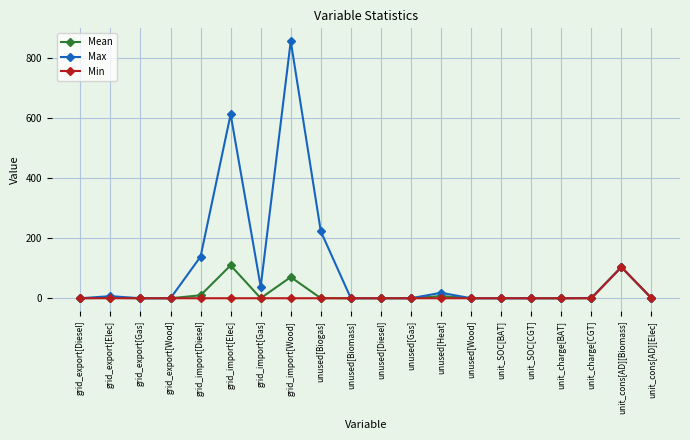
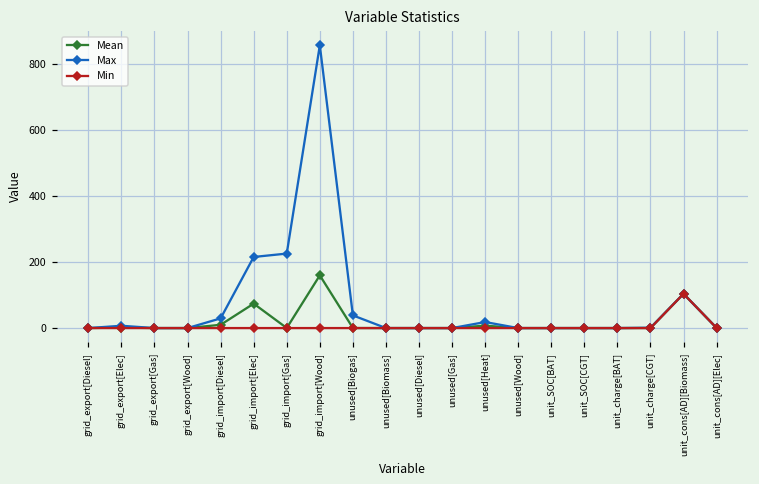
  {
    "Mean": {
      "grid_import[Diesel]": 10,
-     "grid_import[Elec]": 110,
-     "grid_import[Wood]": 70
+     "grid_import[Elec]": 70,
+     "grid_import[Wood]": 160
    },
    "Max": {
-     "grid_import[Diesel]": 140,
-     "grid_import[Elec]": 610,
-     "grid_import[Gas]": 40,
+     "grid_import[Diesel]": 30,
+     "grid_import[Elec]": 220,
+     "grid_import[Gas]": 230,
      "grid_import[Wood]": 860,
-     "unused[Biogas]": 220,
+     "unused[Biogas]": 40,
      "unused[Heat]": 20
    },
    "Min": {
      "grid_import[Diesel]": 0,
      "grid_import[Elec]": 0,
      "grid_import[Wood]": 0
    }
  }
